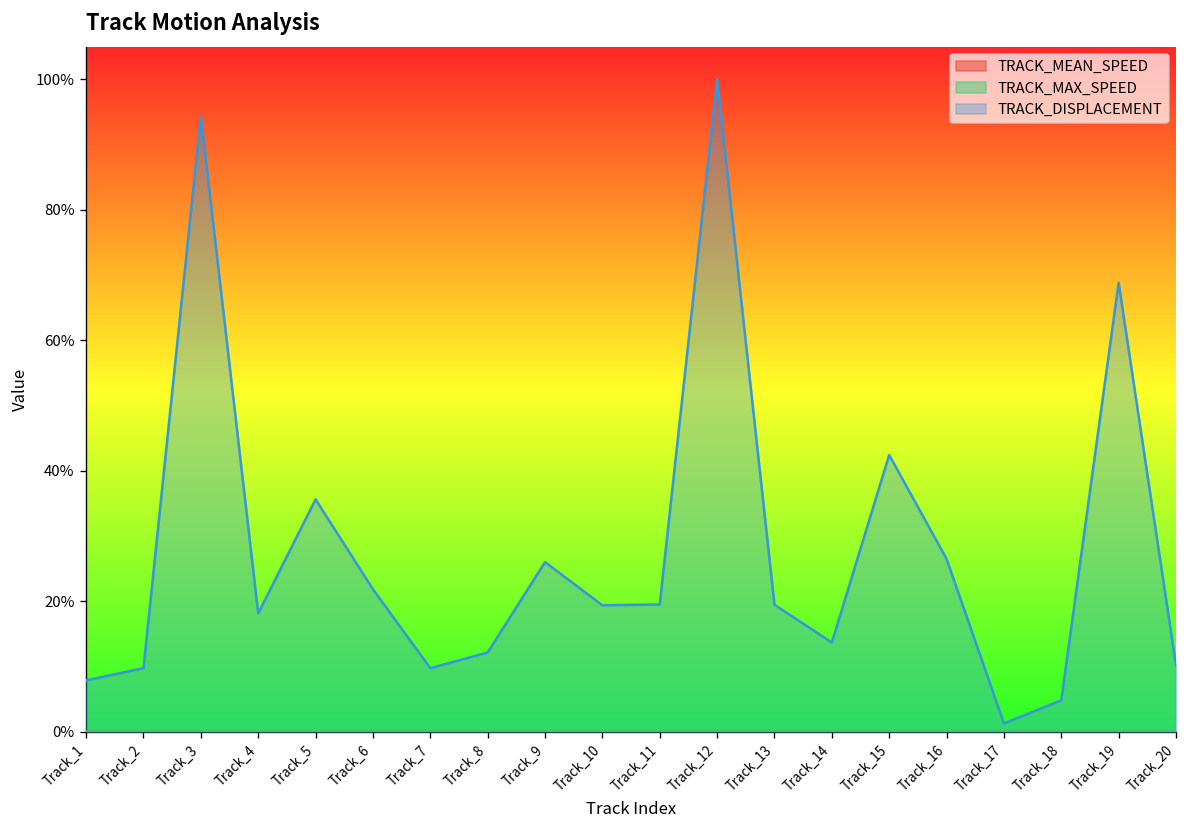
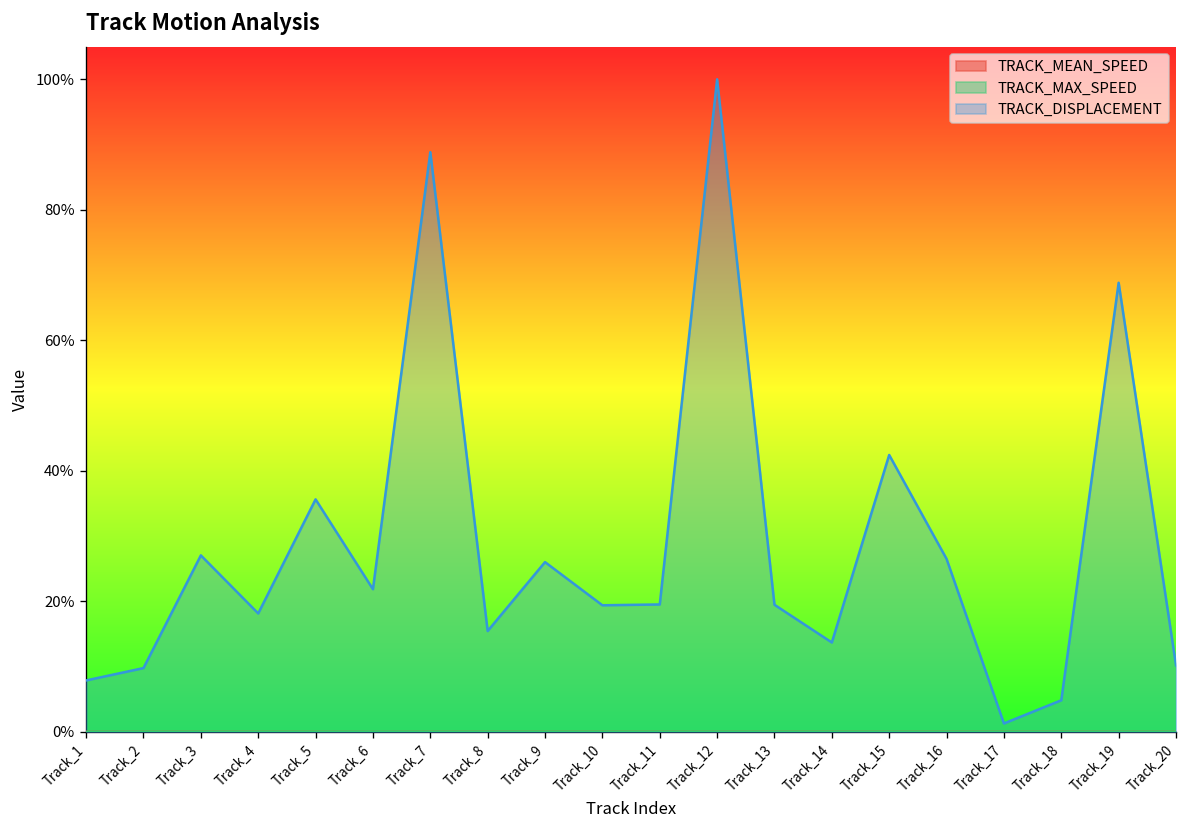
  {
    "TRACK_MAX_SPEED": {
      "Track_1": "0%",
      "Track_2": "0%",
      "Track_3": "0%",
      "Track_4": "0%",
      "Track_5": "0%",
      "Track_6": "0%",
      "Track_7": "0%",
      "Track_8": "0%",
      "Track_9": "0%",
      "Track_10": "0%",
      "Track_11": "0%",
      "Track_12": "0%",
      "Track_13": "0%",
      "Track_14": "0%",
      "Track_15": "0%",
      "Track_16": "0%",
      "Track_17": "0%",
      "Track_18": "0%",
      "Track_19": "0%",
      "Track_20": "0%"
    },
    "TRACK_DISPLACEMENT": {
      "Track_1": "8%",
      "Track_2": "10%",
-     "Track_3": "94%",
+     "Track_3": "27%",
      "Track_4": "18%",
      "Track_5": "36%",
      "Track_6": "22%",
-     "Track_7": "10%",
-     "Track_8": "12%",
+     "Track_7": "89%",
+     "Track_8": "15%",
      "Track_9": "26%",
      "Track_10": "19%",
      "Track_11": "20%",
      "Track_12": "100%",
      "Track_13": "19%",
      "Track_14": "14%",
      "Track_15": "42%",
      "Track_16": "27%",
      "Track_17": "1%",
      "Track_18": "5%",
      "Track_19": "69%",
      "Track_20": "10%"
    }
  }
